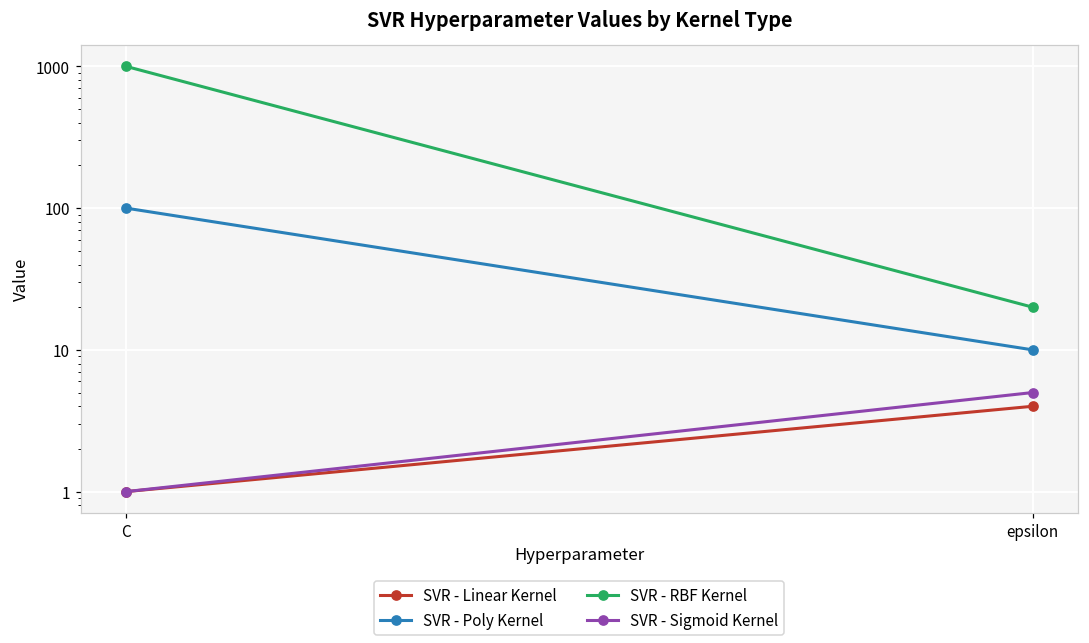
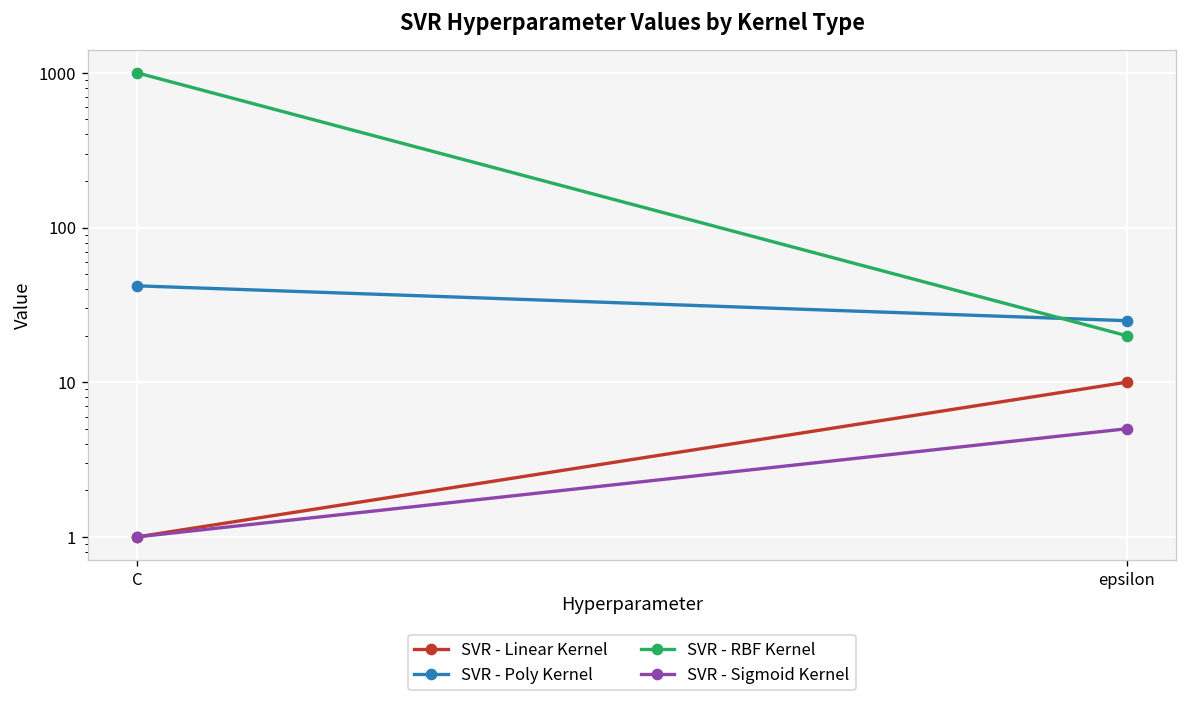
  {
    "SVR - Linear Kernel": {
-     "epsilon": 4
+     "epsilon": 10
    },
    "SVR - Poly Kernel": {
-     "C": 100,
-     "epsilon": 10
+     "C": 42,
+     "epsilon": 25
    },
    "SVR - RBF Kernel": {
      "C": 1000,
      "epsilon": 20
    },
    "SVR - Sigmoid Kernel": {
      "epsilon": 5
    }
  }
